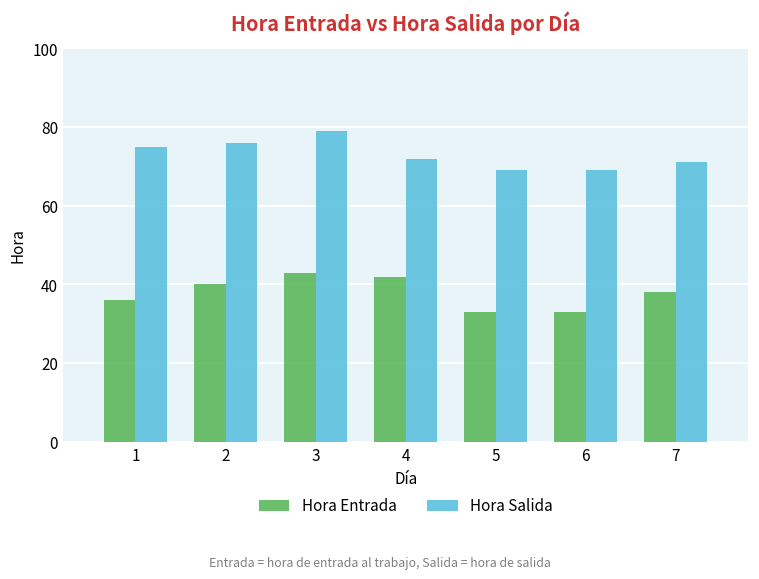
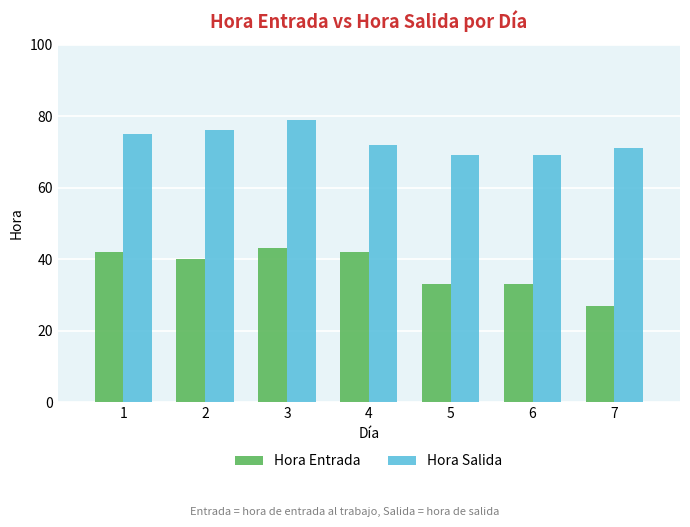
  {
    "Hora Entrada": {
-     "1": 36,
+     "1": 42,
      "2": 40,
      "3": 43,
      "4": 42,
      "5": 33,
      "6": 33,
-     "7": 38
+     "7": 27
    },
    "Hora Salida": {
      "1": 75,
      "2": 76,
      "3": 79,
      "4": 72,
      "5": 69,
      "6": 69,
      "7": 71
    }
  }
